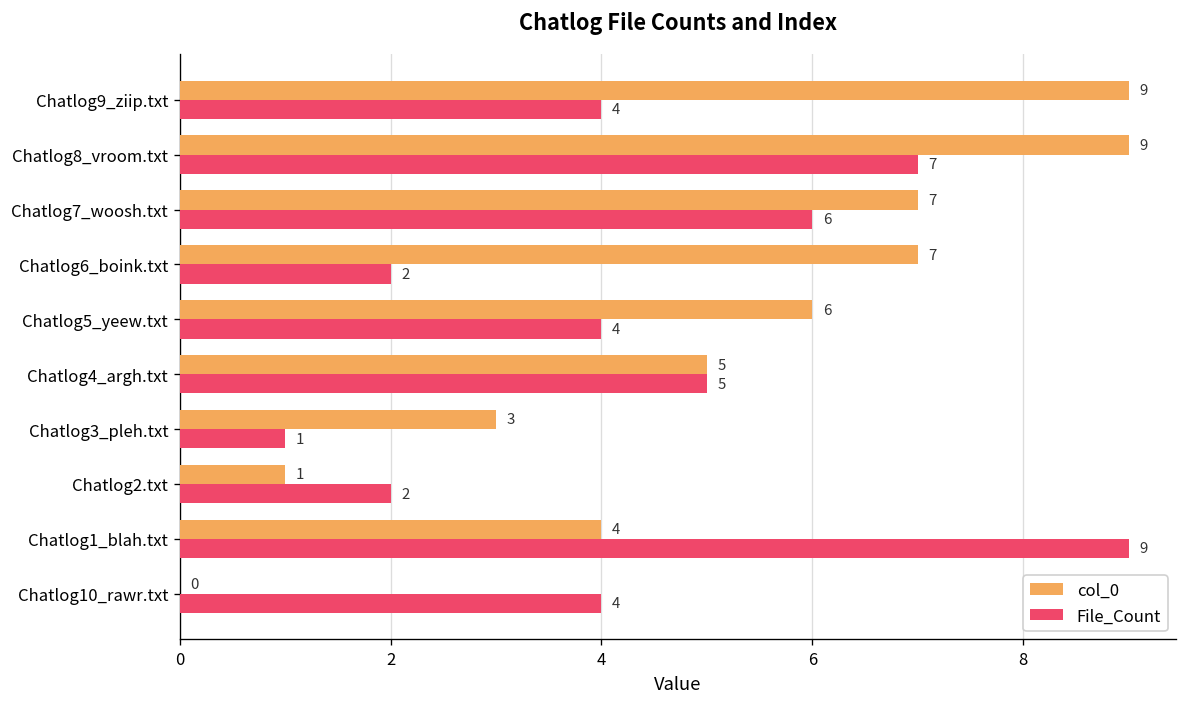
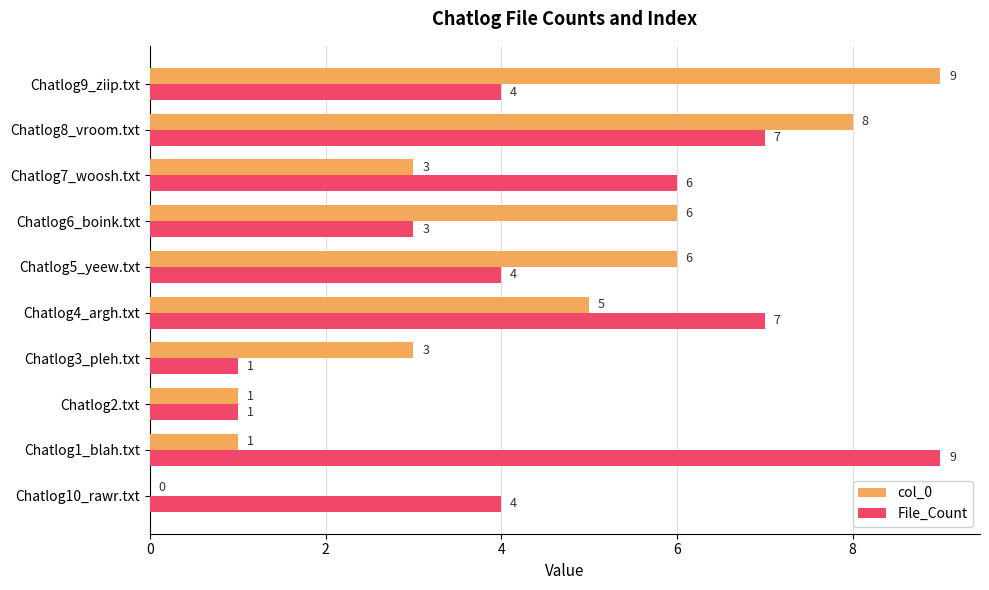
  {
    "col_0": {
      "Chatlog9_ziip.txt": 9,
-     "Chatlog8_vroom.txt": 9,
-     "Chatlog7_woosh.txt": 7,
-     "Chatlog6_boink.txt": 7,
+     "Chatlog8_vroom.txt": 8,
+     "Chatlog7_woosh.txt": 3,
+     "Chatlog6_boink.txt": 6,
      "Chatlog5_yeew.txt": 6,
      "Chatlog4_argh.txt": 5,
      "Chatlog3_pleh.txt": 3,
      "Chatlog2.txt": 1,
-     "Chatlog1_blah.txt": 4,
+     "Chatlog1_blah.txt": 1,
      "Chatlog10_rawr.txt": 0
    },
    "File_Count": {
      "Chatlog9_ziip.txt": 4,
      "Chatlog8_vroom.txt": 7,
      "Chatlog7_woosh.txt": 6,
-     "Chatlog6_boink.txt": 2,
+     "Chatlog6_boink.txt": 3,
      "Chatlog5_yeew.txt": 4,
-     "Chatlog4_argh.txt": 5,
+     "Chatlog4_argh.txt": 7,
      "Chatlog3_pleh.txt": 1,
-     "Chatlog2.txt": 2,
+     "Chatlog2.txt": 1,
      "Chatlog1_blah.txt": 9,
      "Chatlog10_rawr.txt": 4
    }
  }
